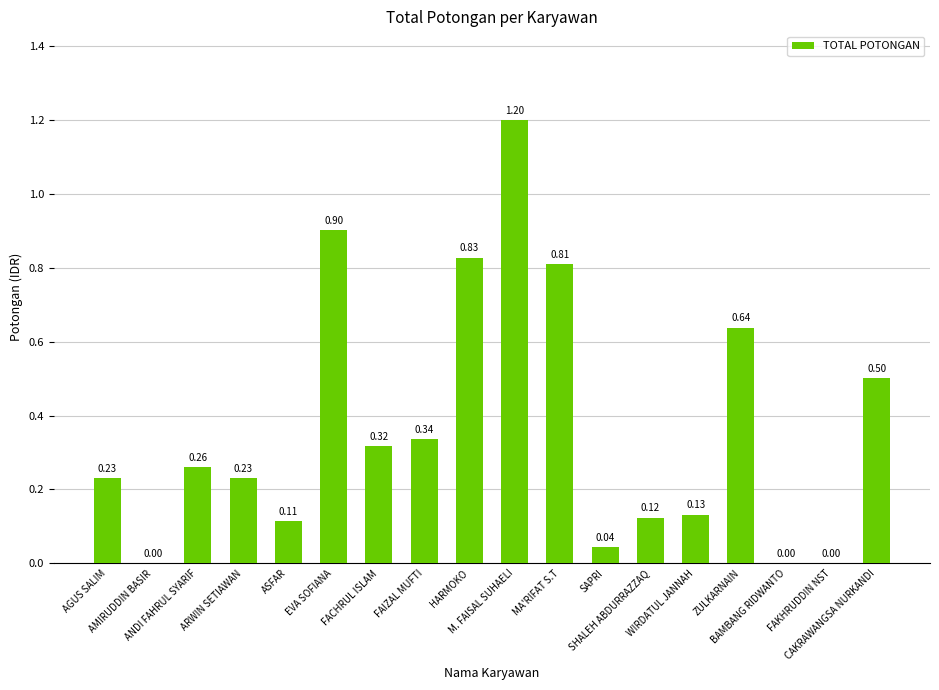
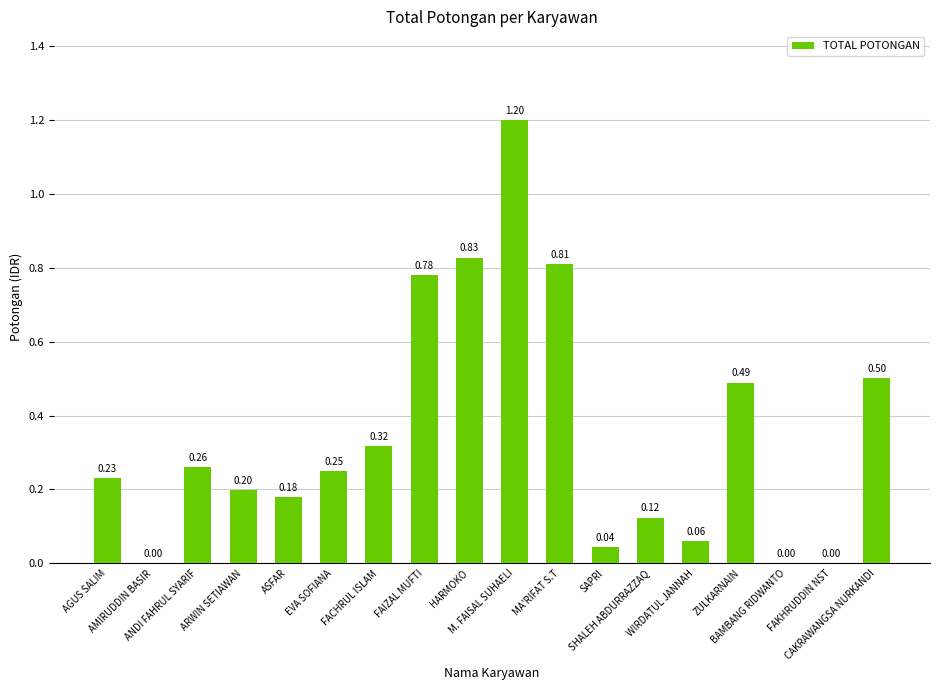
  {
    "AGUS SALIM": 0.23,
    "AMIRUDDIN BASIR": 0.00,
    "ANDI FAHRUL SYARIF": 0.26,
-   "ARWIN SETIAWAN": 0.23,
-   "ASFAR": 0.11,
-   "EVA SOFIANA": 0.90,
+   "ARWIN SETIAWAN": 0.20,
+   "ASFAR": 0.18,
+   "EVA SOFIANA": 0.25,
    "FACHRUL ISLAM": 0.32,
-   "FAIZAL MUFTI": 0.34,
+   "FAIZAL MUFTI": 0.78,
    "HARMOKO": 0.83,
    "M. FAISAL SUHAELI": 1.20,
    "MA'RIFAT S.T": 0.81,
    "SAPRI": 0.04,
    "SHALEH ABDURRAZZAQ": 0.12,
-   "WIRDATUL JANNAH": 0.13,
-   "ZULKARNAIN": 0.64,
+   "WIRDATUL JANNAH": 0.06,
+   "ZULKARNAIN": 0.49,
    "BAMBANG RIDWANTO": 0.00,
    "FAKHRUDDIN NST": 0.00,
    "CAKRAWANGSA NURKANDI": 0.50
  }
